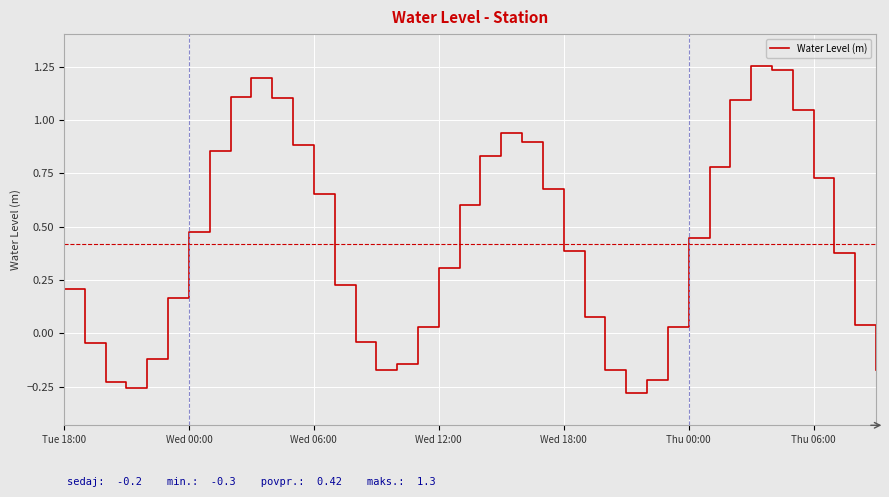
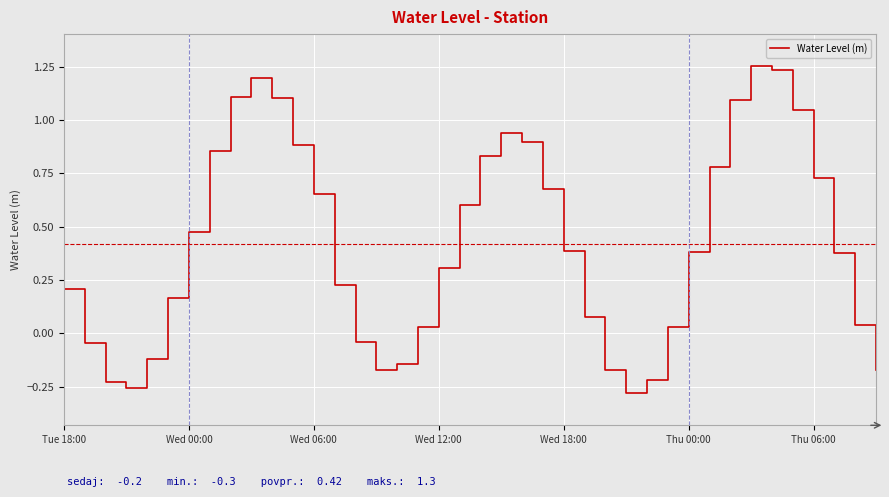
  {
    "Tue 18:00": 0.21,
    "Wed 00:00": 0.48,
    "Wed 06:00": 0.65,
    "Wed 12:00": 0.31,
    "Wed 18:00": 0.39,
-   "Thu 00:00": 0.45,
+   "Thu 00:00": 0.38,
    "Thu 06:00": 0.73
  }
